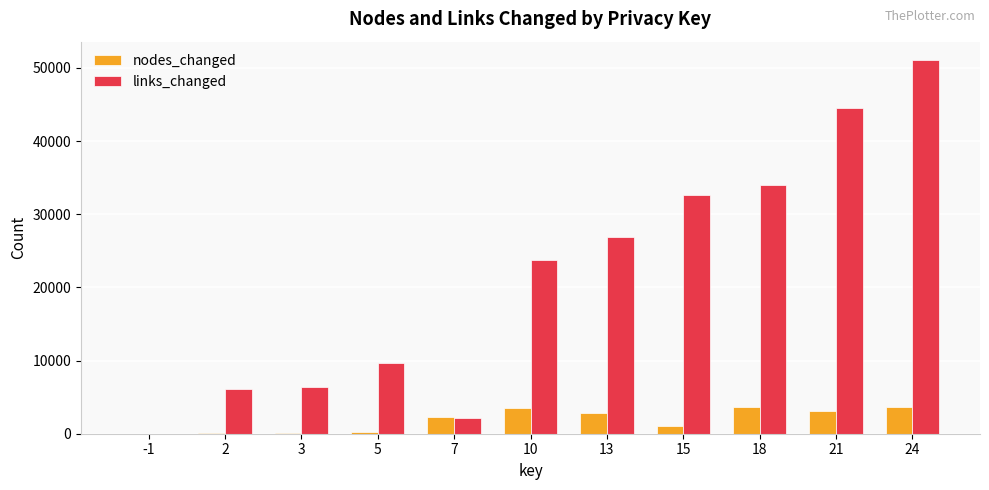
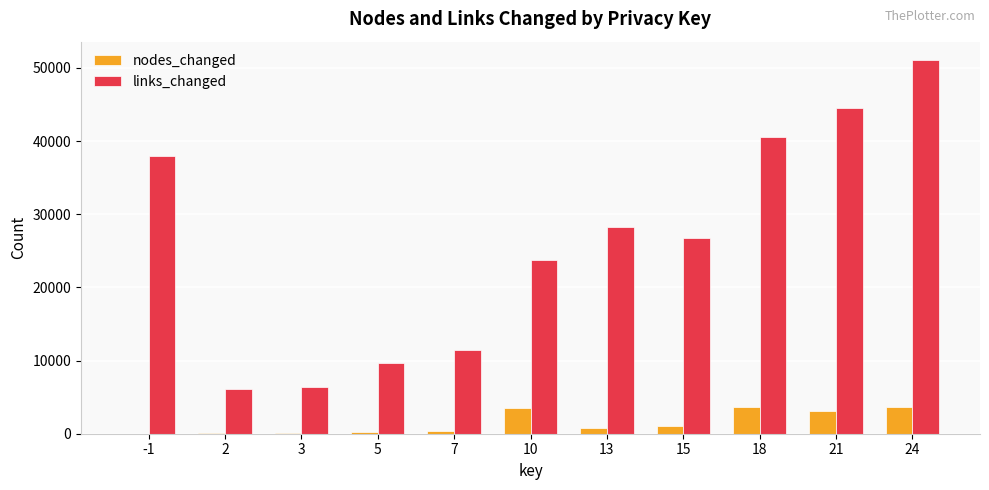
  {
    "nodes_changed": {
      "-1": 0,
-     "7": 2000,
+     "7": 0,
      "10": 4000,
-     "13": 3000,
+     "13": 1000,
      "15": 1000,
      "18": 4000,
      "21": 3000,
      "24": 4000
    },
    "links_changed": {
-     "-1": 0,
+     "-1": 38000,
      "2": 6000,
      "3": 6000,
      "5": 10000,
-     "7": 2000,
+     "7": 11000,
      "10": 24000,
-     "13": 27000,
-     "15": 33000,
-     "18": 34000,
+     "13": 28000,
+     "15": 27000,
+     "18": 41000,
      "21": 45000,
      "24": 51000
    }
  }
